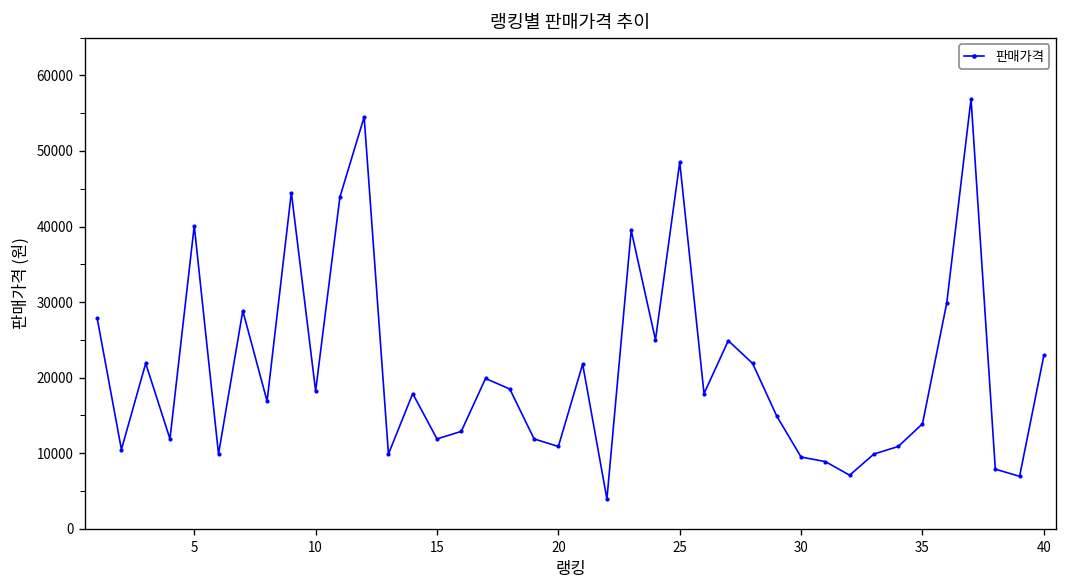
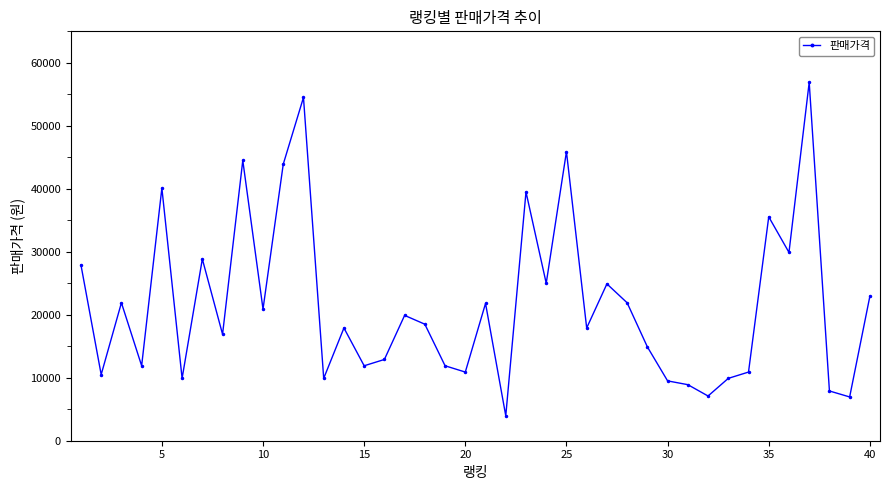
  {
    "5": 40000,
-   "10": 18000,
+   "10": 21000,
    "15": 12000,
    "20": 11000,
-   "25": 49000,
+   "25": 46000,
    "30": 10000,
-   "35": 14000,
+   "35": 36000,
    "40": 23000
  }
